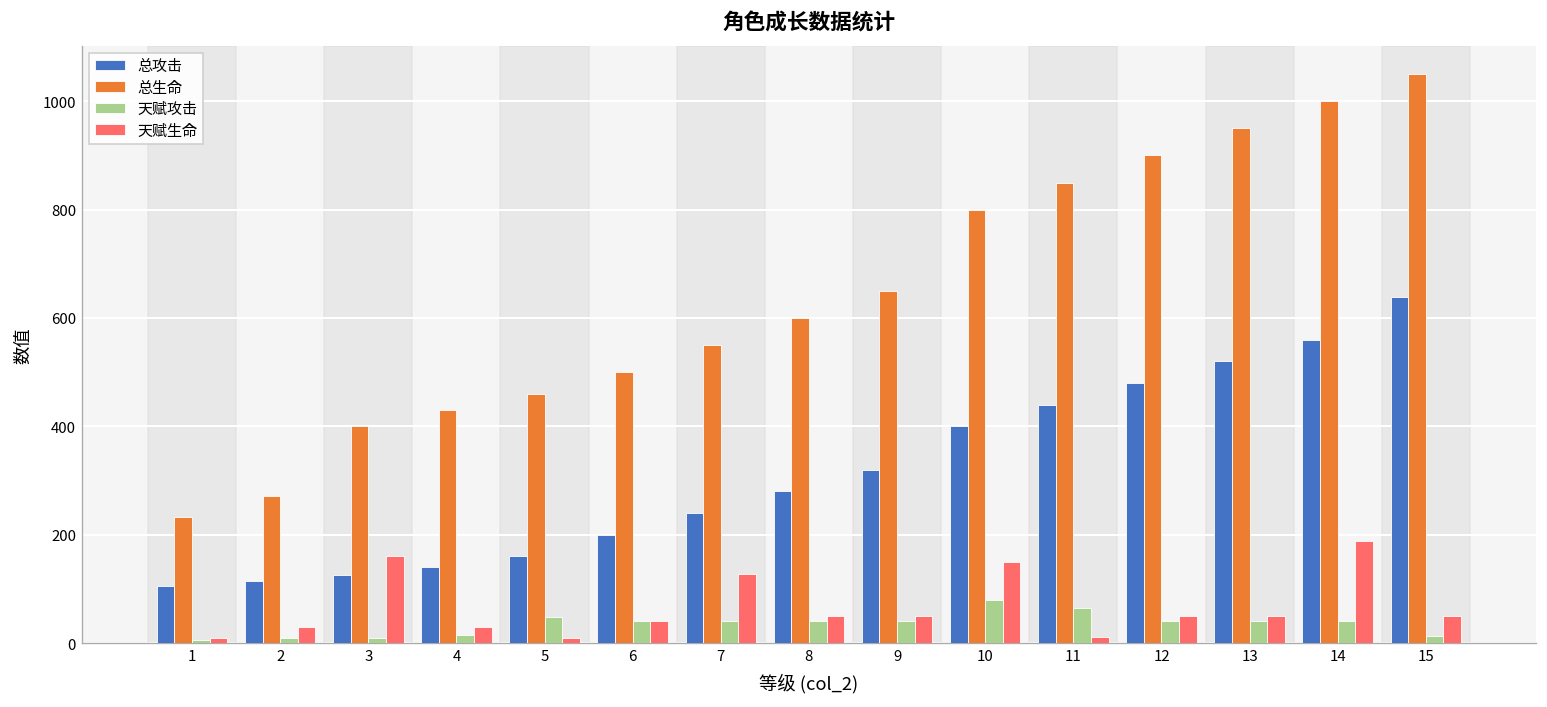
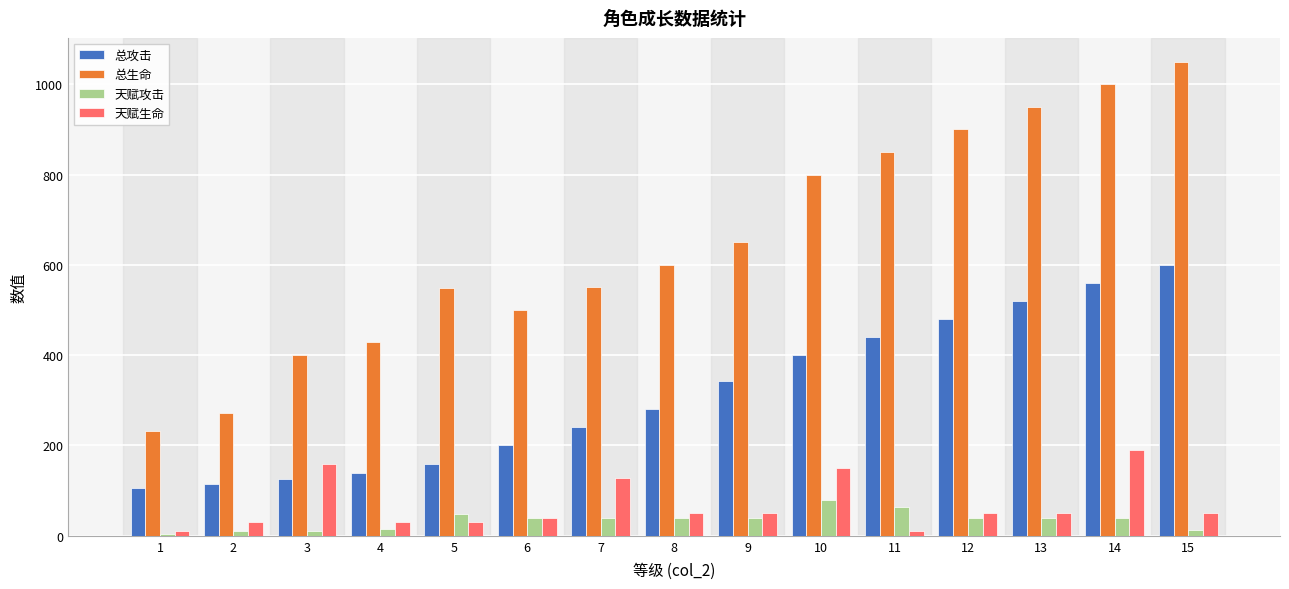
  {
    "总攻击": {
      "1": 110,
      "2": 120,
      "3": 130,
      "4": 140,
      "5": 160,
      "6": 200,
      "7": 240,
      "8": 280,
-     "9": 320,
+     "9": 340,
      "10": 400,
      "11": 440,
      "12": 480,
      "13": 520,
      "14": 560,
-     "15": 640
+     "15": 600
    },
    "总生命": {
      "1": 230,
      "2": 270,
      "3": 400,
      "4": 430,
-     "5": 460,
+     "5": 550,
      "6": 500,
      "7": 550,
      "8": 600,
      "9": 650,
      "10": 800,
      "11": 850,
      "12": 900,
      "13": 950,
      "14": 1000,
      "15": 1050
    },
    "天赋攻击": {
      "2": 10,
      "3": 10,
      "4": 20,
      "5": 50,
      "6": 40,
      "7": 40,
      "8": 40,
      "9": 40,
      "10": 80,
      "11": 60,
      "12": 40,
      "13": 40,
      "14": 40,
      "15": 10
    },
    "天赋生命": {
      "1": 10,
      "2": 30,
      "3": 160,
      "4": 30,
-     "5": 10,
+     "5": 30,
      "6": 40,
      "7": 130,
      "8": 50,
      "9": 50,
      "10": 150,
      "11": 10,
      "12": 50,
      "13": 50,
      "14": 190,
      "15": 50
    }
  }
